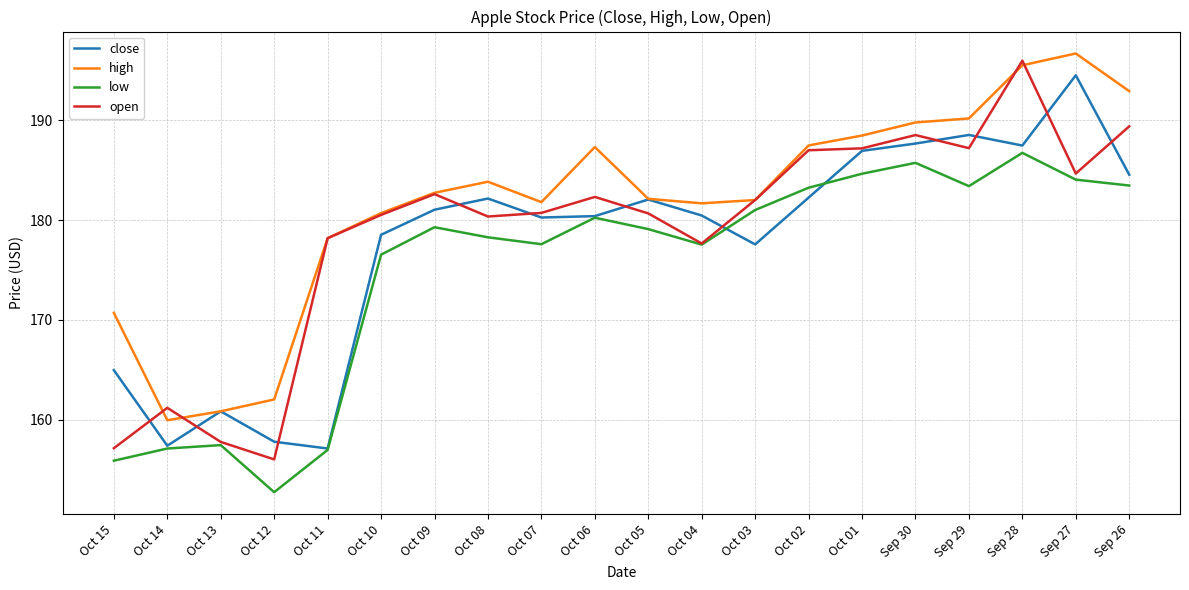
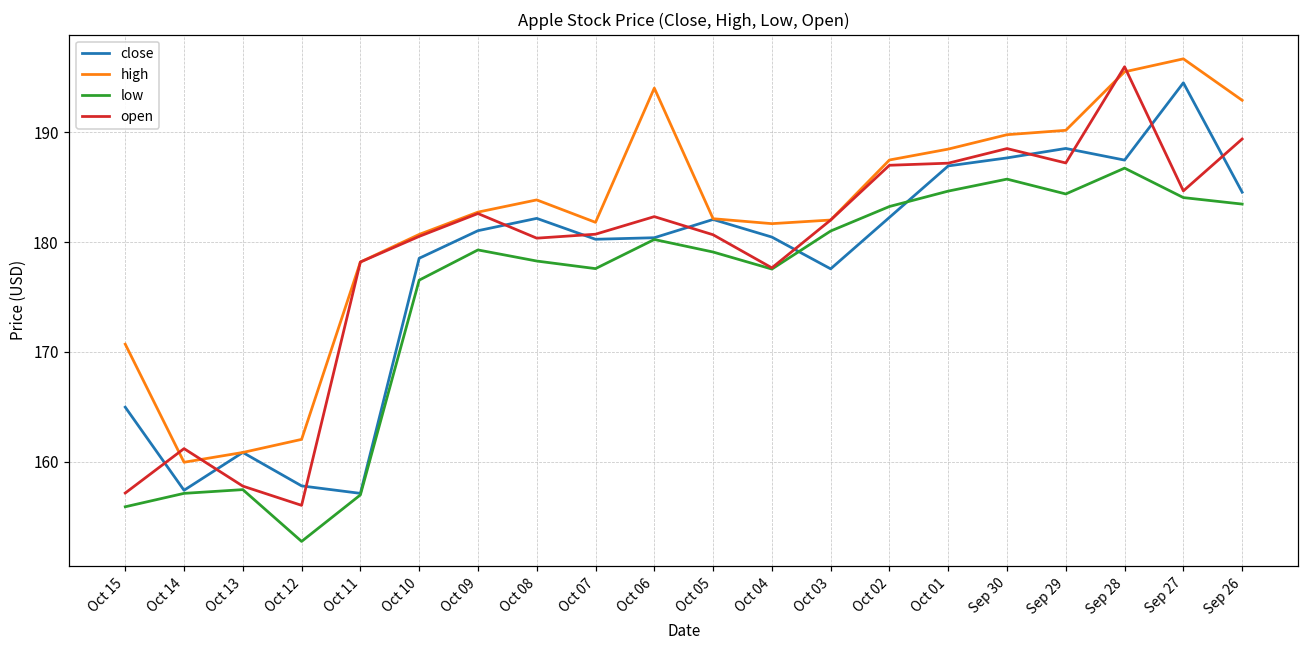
  {
    "close": {
      "Oct 15": 165,
      "Oct 14": 157,
      "Oct 12": 158,
      "Oct 10": 179,
      "Oct 09": 181,
      "Oct 08": 182,
      "Oct 07": 180,
      "Oct 04": 180,
      "Oct 03": 178,
      "Oct 02": 182,
      "Sep 30": 188,
      "Sep 29": 189,
      "Sep 28": 187,
      "Sep 27": 194,
      "Sep 26": 185
    },
    "high": {
      "Oct 15": 171,
      "Oct 14": 160,
      "Oct 12": 162,
      "Oct 08": 184,
      "Oct 07": 182,
-     "Oct 06": 187,
+     "Oct 06": 194,
      "Oct 04": 182,
      "Oct 02": 187,
      "Oct 01": 188,
      "Sep 30": 190,
      "Sep 29": 190,
      "Sep 28": 195,
      "Sep 27": 197,
      "Sep 26": 193
    },
    "low": {
      "Oct 15": 156,
      "Oct 14": 157,
      "Oct 13": 157,
      "Oct 12": 153,
      "Oct 10": 177,
      "Oct 09": 179,
      "Oct 08": 178,
      "Oct 07": 178,
      "Oct 05": 179,
      "Oct 03": 181,
      "Oct 02": 183,
      "Oct 01": 185,
      "Sep 30": 186,
-     "Sep 29": 183,
+     "Sep 29": 184,
      "Sep 28": 187,
      "Sep 27": 184,
      "Sep 26": 183
    },
    "open": {
      "Oct 15": 157,
      "Oct 14": 161,
      "Oct 13": 158,
      "Oct 12": 156,
      "Oct 08": 180,
      "Oct 07": 181,
      "Oct 06": 182,
      "Oct 05": 181,
      "Oct 02": 187,
      "Sep 30": 189,
      "Sep 29": 187,
      "Sep 28": 196,
      "Sep 27": 185,
      "Sep 26": 189
    }
  }
